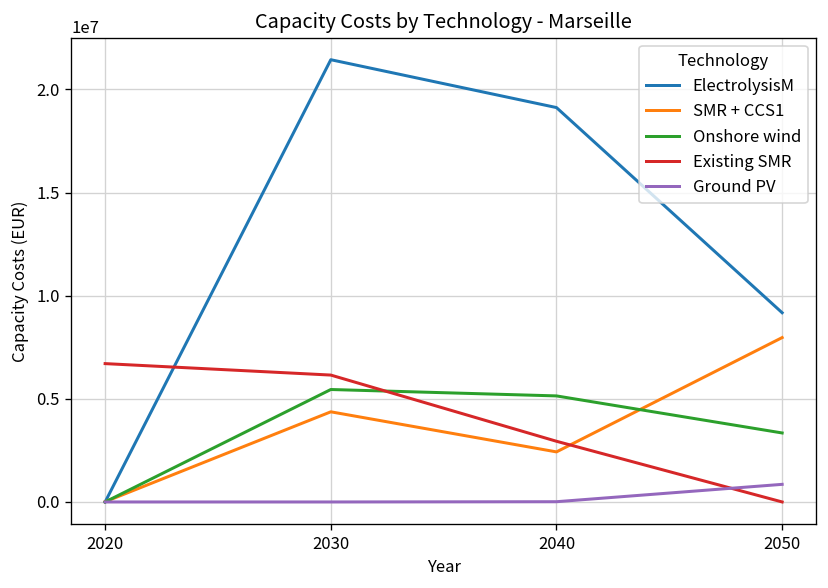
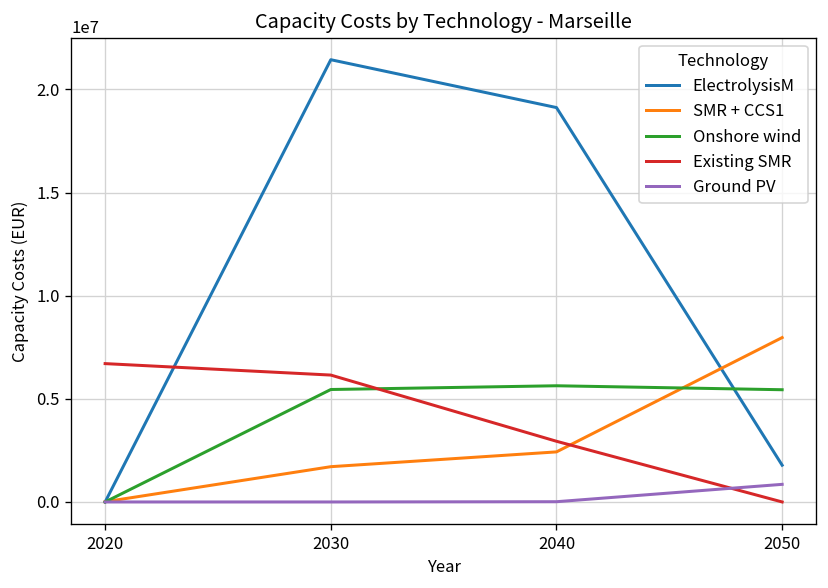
  {
    "ElectrolysisM": {
      "2030": 21400000,
      "2040": 19100000,
-     "2050": 9200000
+     "2050": 1800000
    },
    "SMR + CCS1": {
-     "2030": 4400000,
+     "2030": 1700000,
      "2040": 2400000,
      "2050": 8000000
    },
    "Onshore wind": {
      "2030": 5500000,
-     "2040": 5100000,
-     "2050": 3300000
+     "2040": 5600000,
+     "2050": 5400000
    },
    "Existing SMR": {
      "2020": 6700000,
      "2030": 6200000,
      "2040": 2900000,
      "2050": 0
    },
    "Ground PV": {
      "2030": 0,
      "2040": 0,
      "2050": 900000
    }
  }
